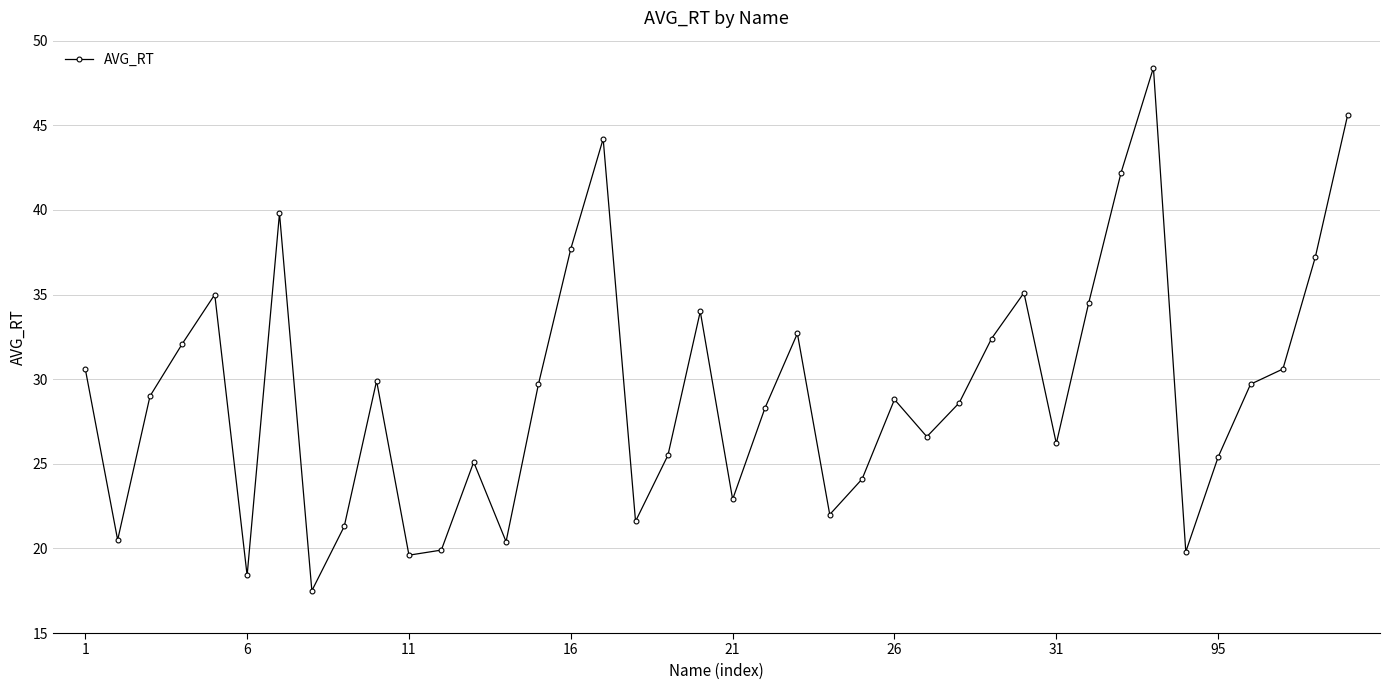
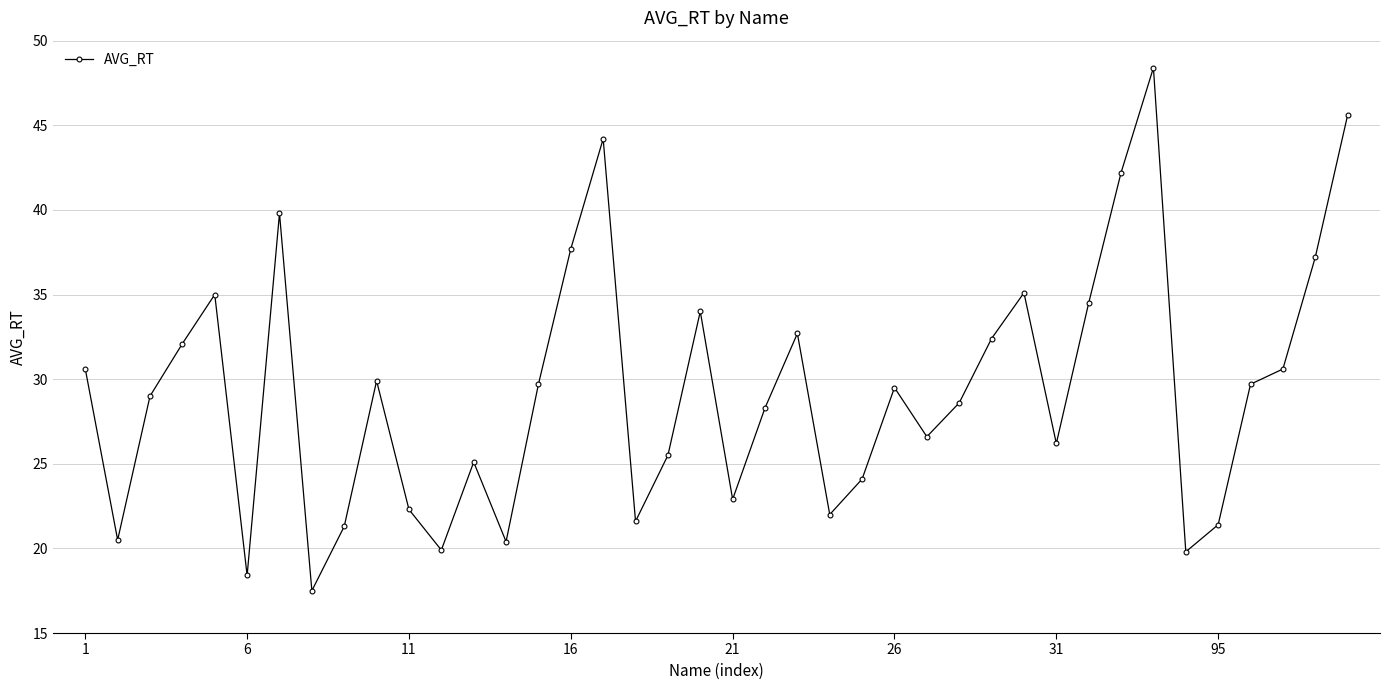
  {
    "1": 30.6,
    "6": 18.4,
-   "11": 19.6,
+   "11": 22.3,
    "16": 37.7,
    "21": 22.9,
-   "26": 28.8,
+   "26": 29.5,
    "31": 26.2,
-   "95": 25.4
+   "95": 21.4
  }
